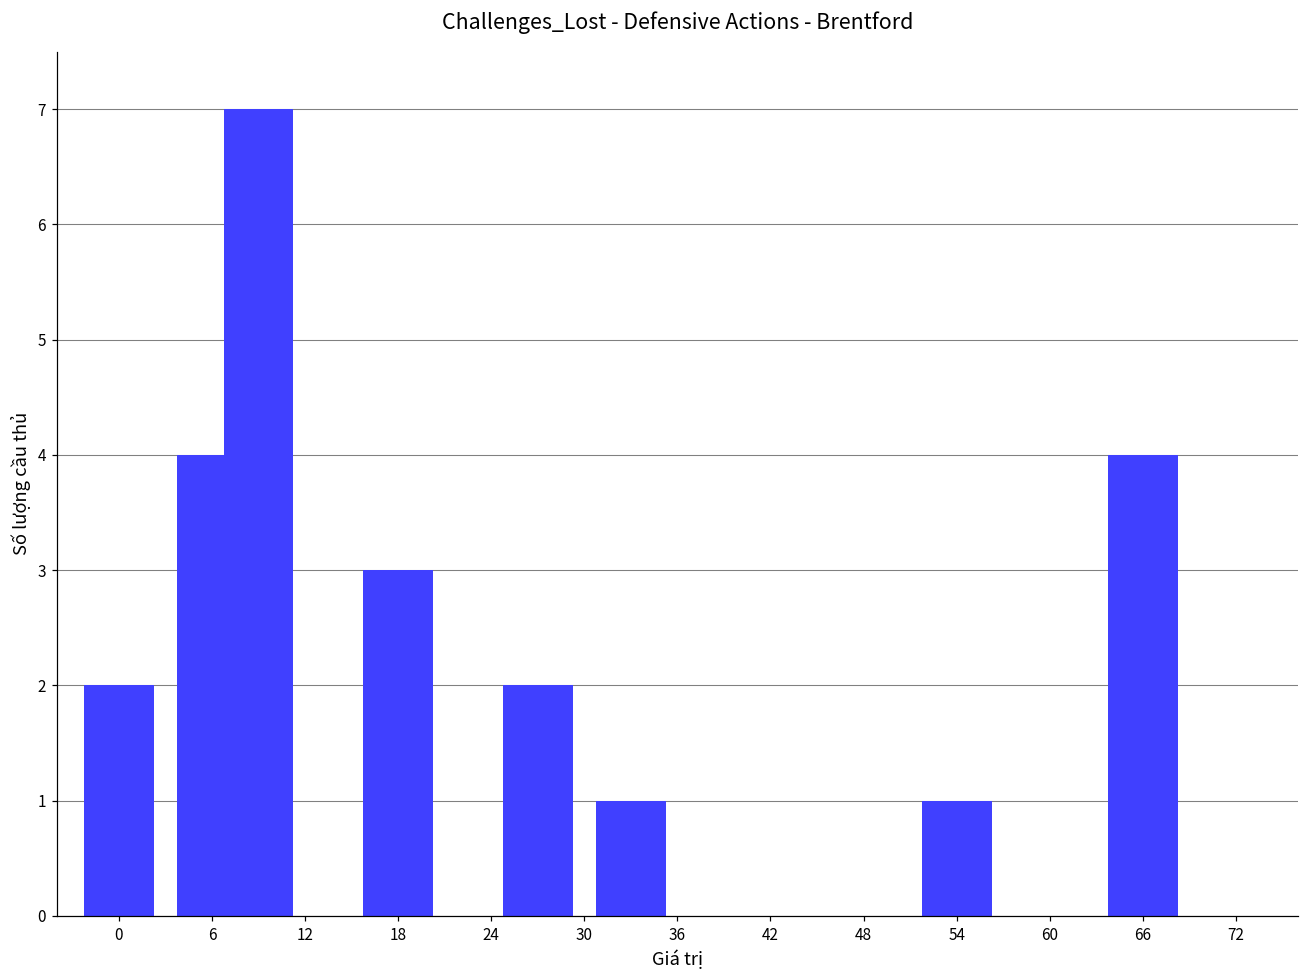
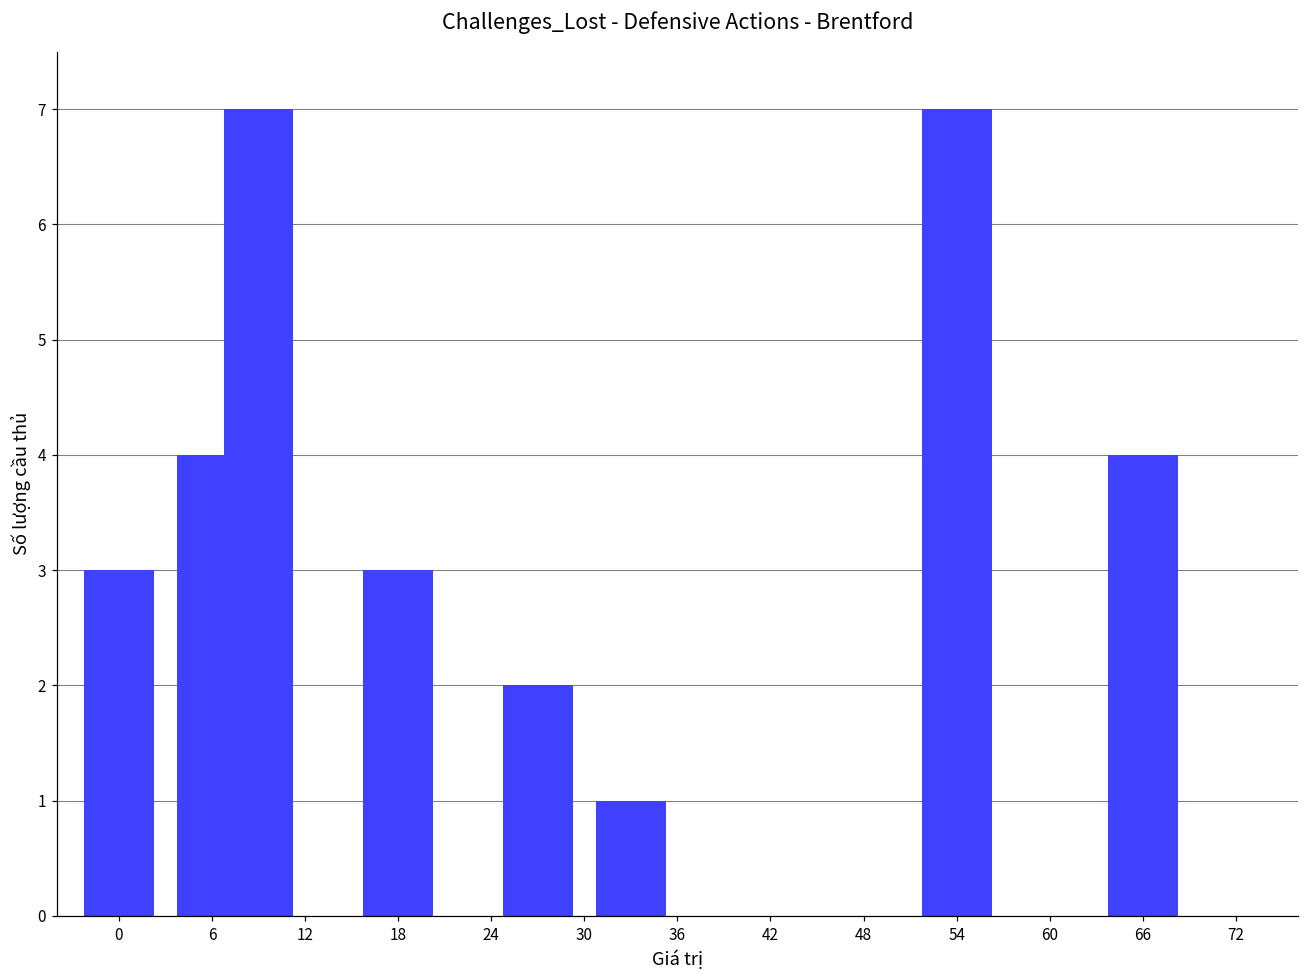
  {
-   "0": 2,
+   "0": 3,
    "6": 4,
    "18": 3,
-   "54": 1,
+   "54": 7,
    "66": 4
  }
